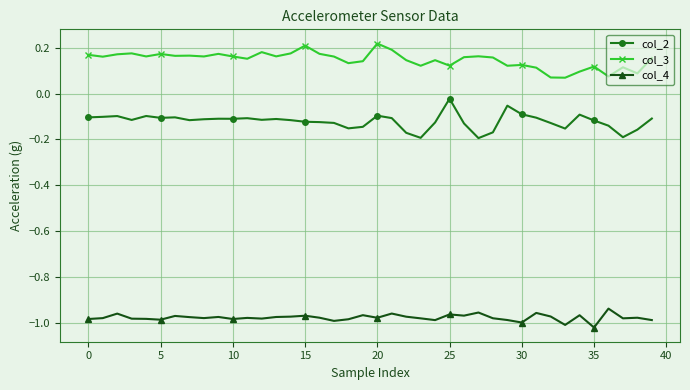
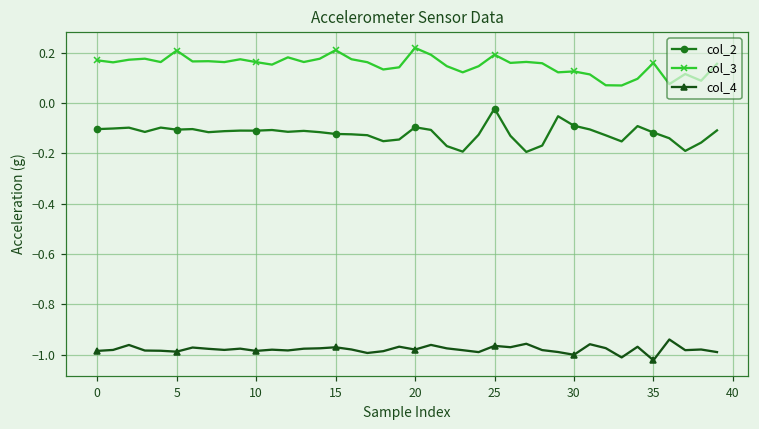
  {
    "col_3": {
      "0": 0.17,
-     "5": 0.17,
+     "5": 0.21,
      "10": 0.16,
      "15": 0.21,
      "20": 0.22,
-     "25": 0.12,
+     "25": 0.19,
      "30": 0.12,
-     "35": 0.12
+     "35": 0.16
    }
  }
